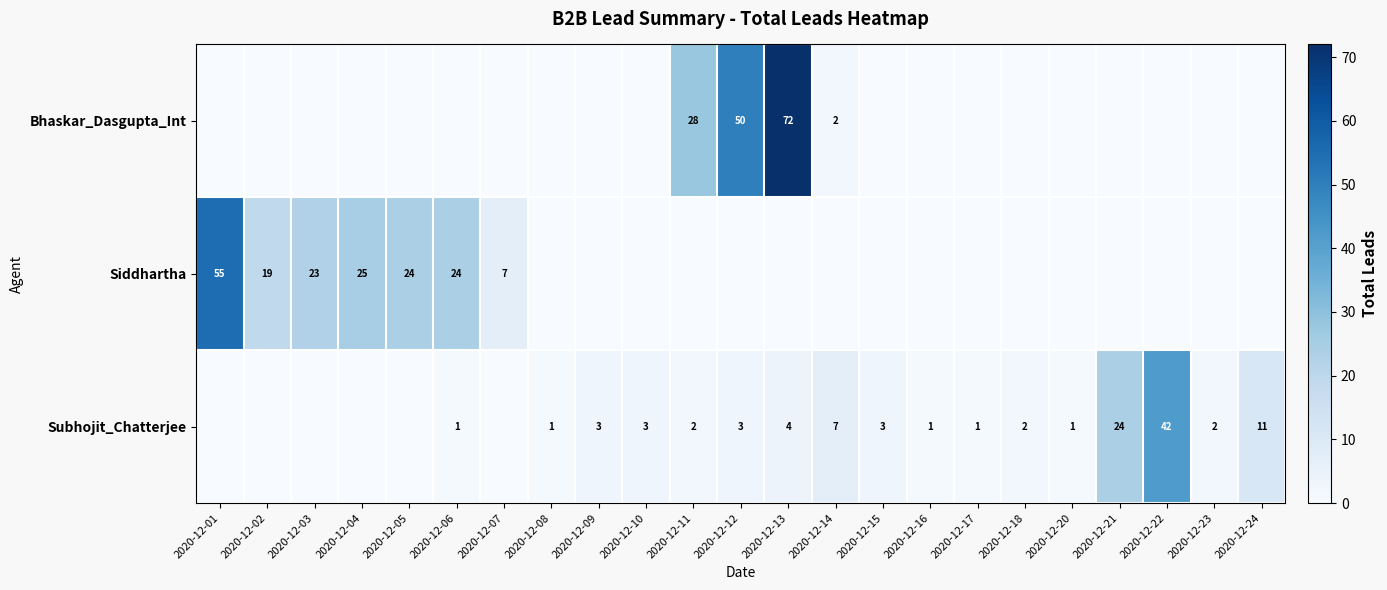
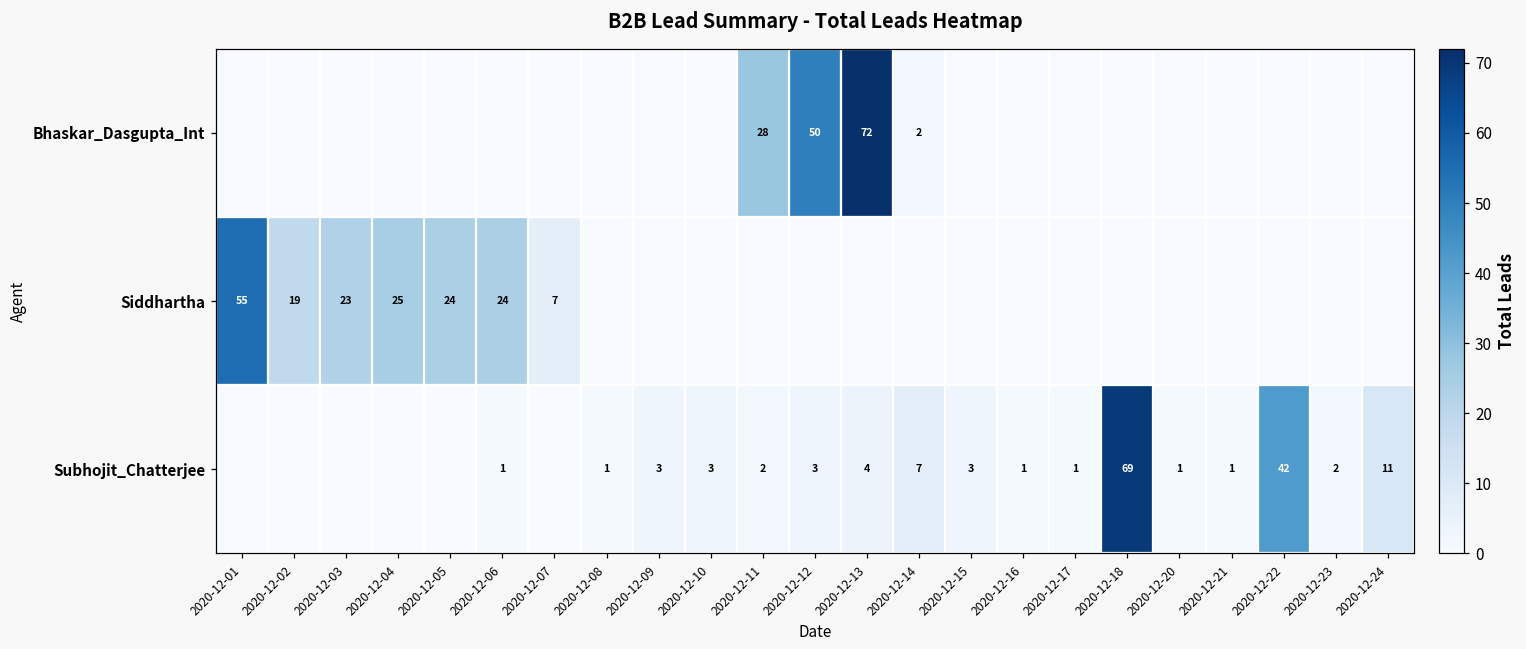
  {
    "Bhaskar_Dasgupta_Int": {
      "2020-12-11": 28,
      "2020-12-12": 50,
      "2020-12-13": 72,
      "2020-12-14": 2
    },
    "Siddhartha": {
      "2020-12-01": 55,
      "2020-12-02": 19,
      "2020-12-03": 23,
      "2020-12-04": 25,
      "2020-12-05": 24,
      "2020-12-06": 24,
      "2020-12-07": 7
    },
    "Subhojit_Chatterjee": {
      "2020-12-06": 1,
      "2020-12-08": 1,
      "2020-12-09": 3,
      "2020-12-10": 3,
      "2020-12-11": 2,
      "2020-12-12": 3,
      "2020-12-13": 4,
      "2020-12-14": 7,
      "2020-12-15": 3,
      "2020-12-16": 1,
      "2020-12-17": 1,
-     "2020-12-18": 2,
+     "2020-12-18": 69,
      "2020-12-20": 1,
-     "2020-12-21": 24,
+     "2020-12-21": 1,
      "2020-12-22": 42,
      "2020-12-23": 2,
      "2020-12-24": 11
    }
  }
